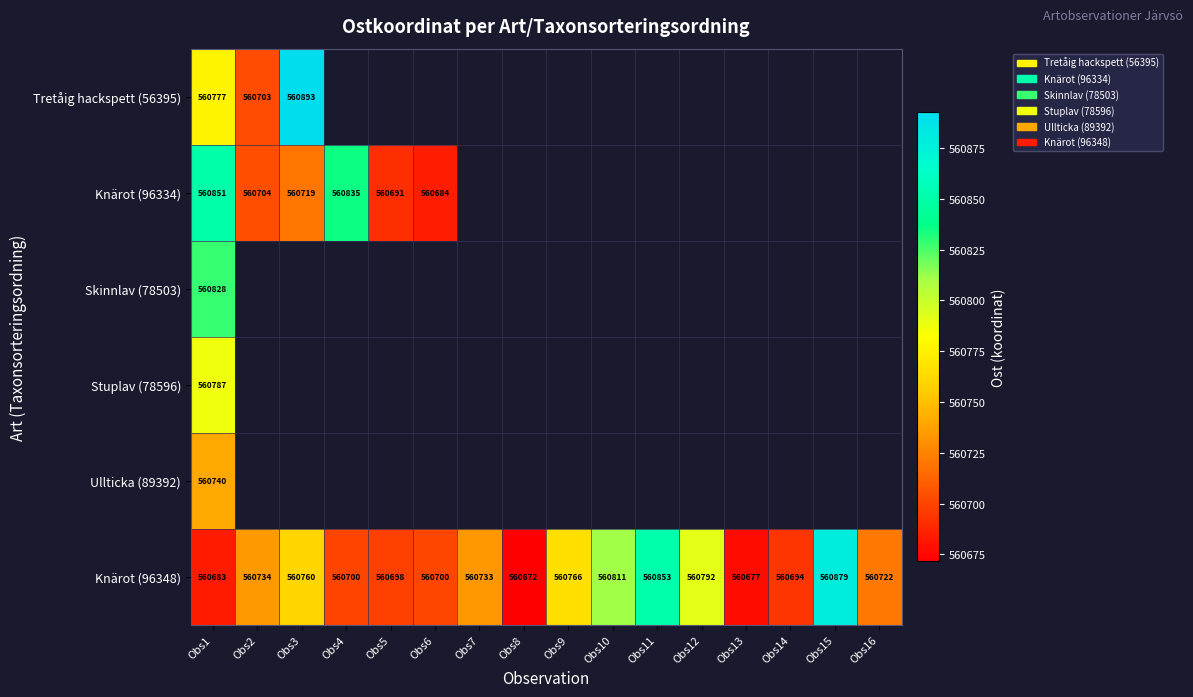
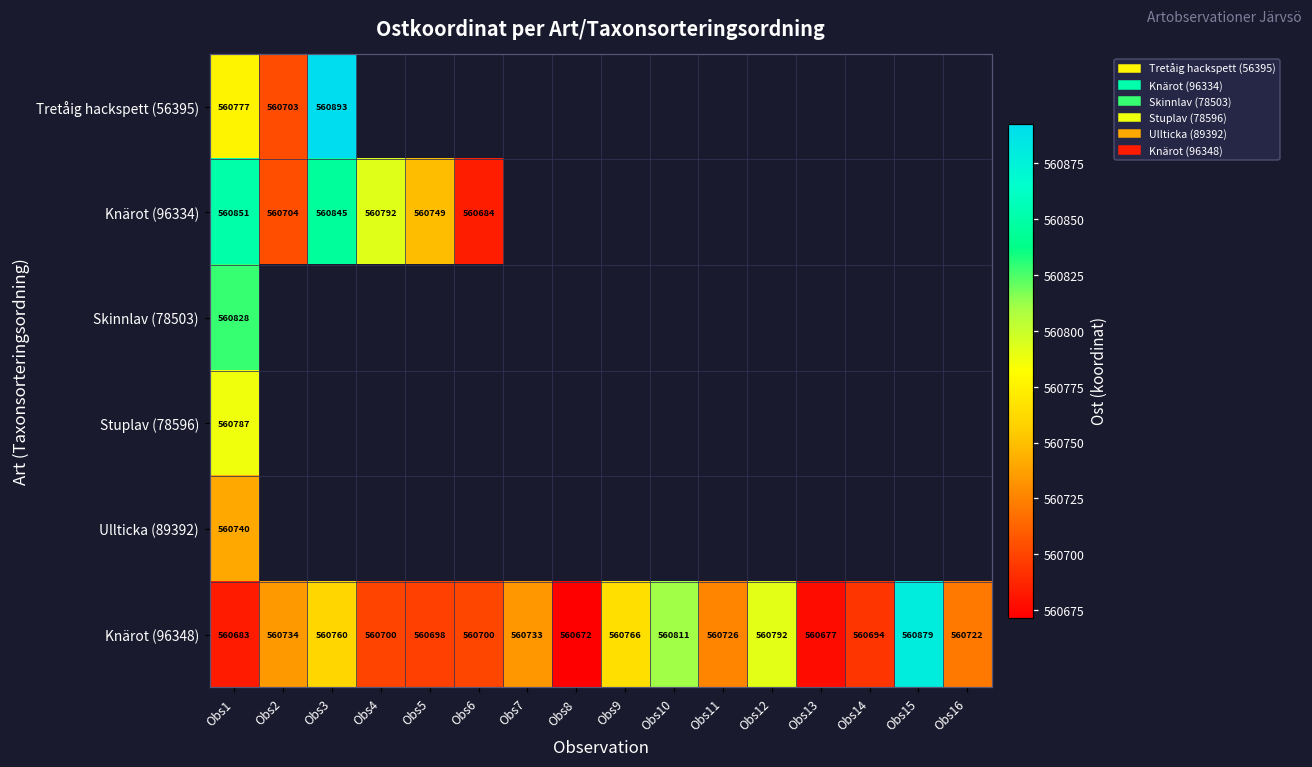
  {
    "Tretåig hackspett (56395)": {
      "Obs1": 560777,
      "Obs2": 560703,
      "Obs3": 560893
    },
    "Knärot (96334)": {
      "Obs1": 560851,
      "Obs2": 560704,
-     "Obs3": 560719,
-     "Obs4": 560835,
-     "Obs5": 560691,
+     "Obs3": 560845,
+     "Obs4": 560792,
+     "Obs5": 560749,
      "Obs6": 560684
    },
    "Skinnlav (78503)": {
      "Obs1": 560828
    },
    "Stuplav (78596)": {
      "Obs1": 560787
    },
    "Ullticka (89392)": {
      "Obs1": 560740
    },
    "Knärot (96348)": {
      "Obs1": 560683,
      "Obs2": 560734,
      "Obs3": 560760,
      "Obs4": 560700,
      "Obs5": 560698,
      "Obs6": 560700,
      "Obs7": 560733,
      "Obs8": 560672,
      "Obs9": 560766,
      "Obs10": 560811,
-     "Obs11": 560853,
+     "Obs11": 560726,
      "Obs12": 560792,
      "Obs13": 560677,
      "Obs14": 560694,
      "Obs15": 560879,
      "Obs16": 560722
    }
  }
